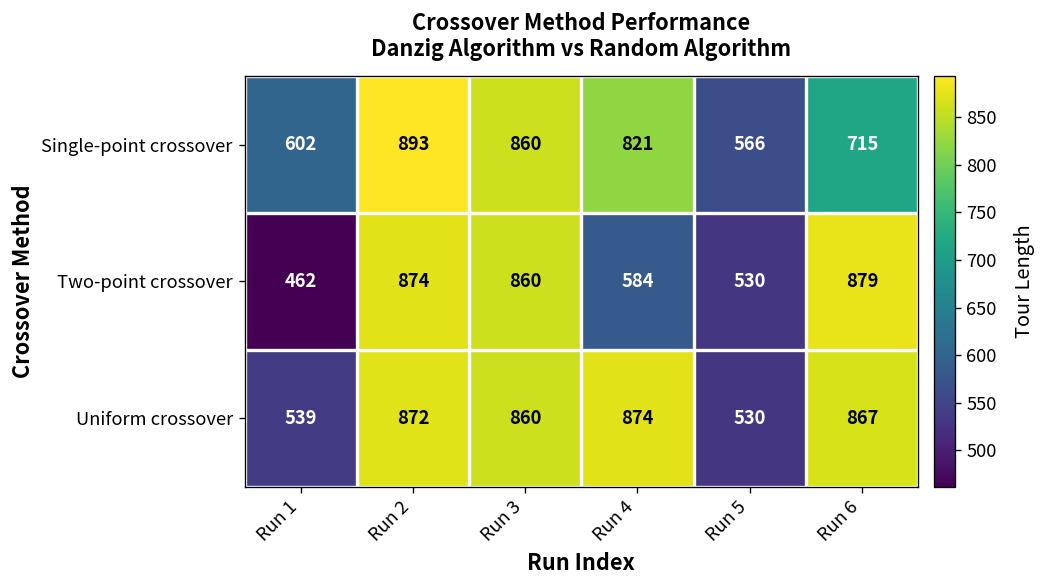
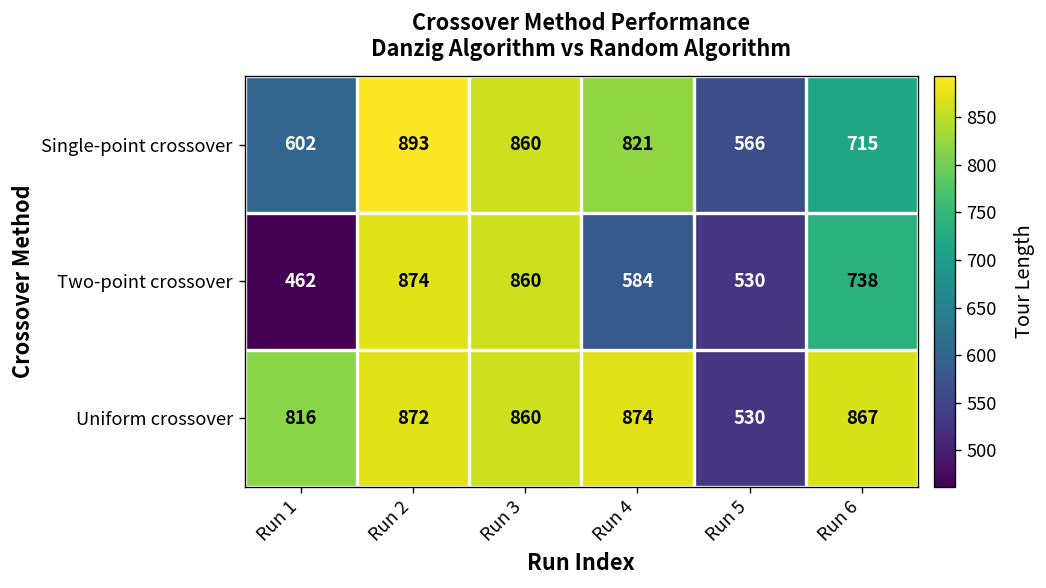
  {
    "Single-point crossover": {
      "Run 1": 602,
      "Run 2": 893,
      "Run 3": 860,
      "Run 4": 821,
      "Run 5": 566,
      "Run 6": 715
    },
    "Two-point crossover": {
      "Run 1": 462,
      "Run 2": 874,
      "Run 3": 860,
      "Run 4": 584,
      "Run 5": 530,
-     "Run 6": 879
+     "Run 6": 738
    },
    "Uniform crossover": {
-     "Run 1": 539,
+     "Run 1": 816,
      "Run 2": 872,
      "Run 3": 860,
      "Run 4": 874,
      "Run 5": 530,
      "Run 6": 867
    }
  }
